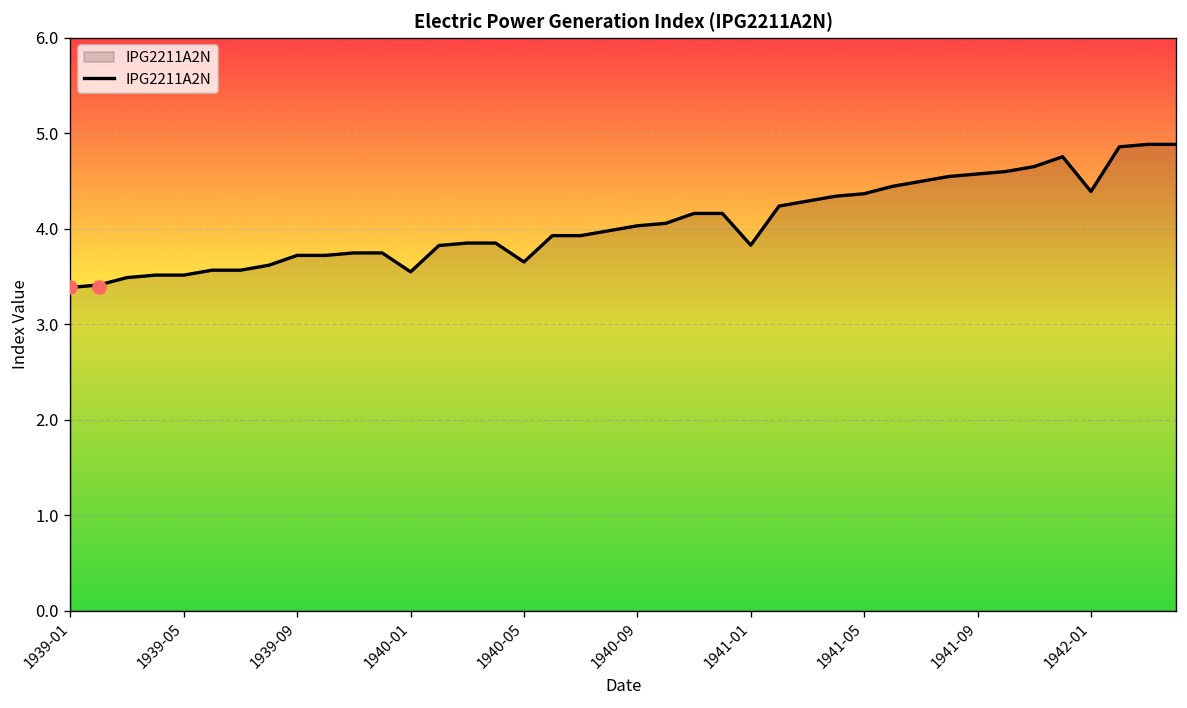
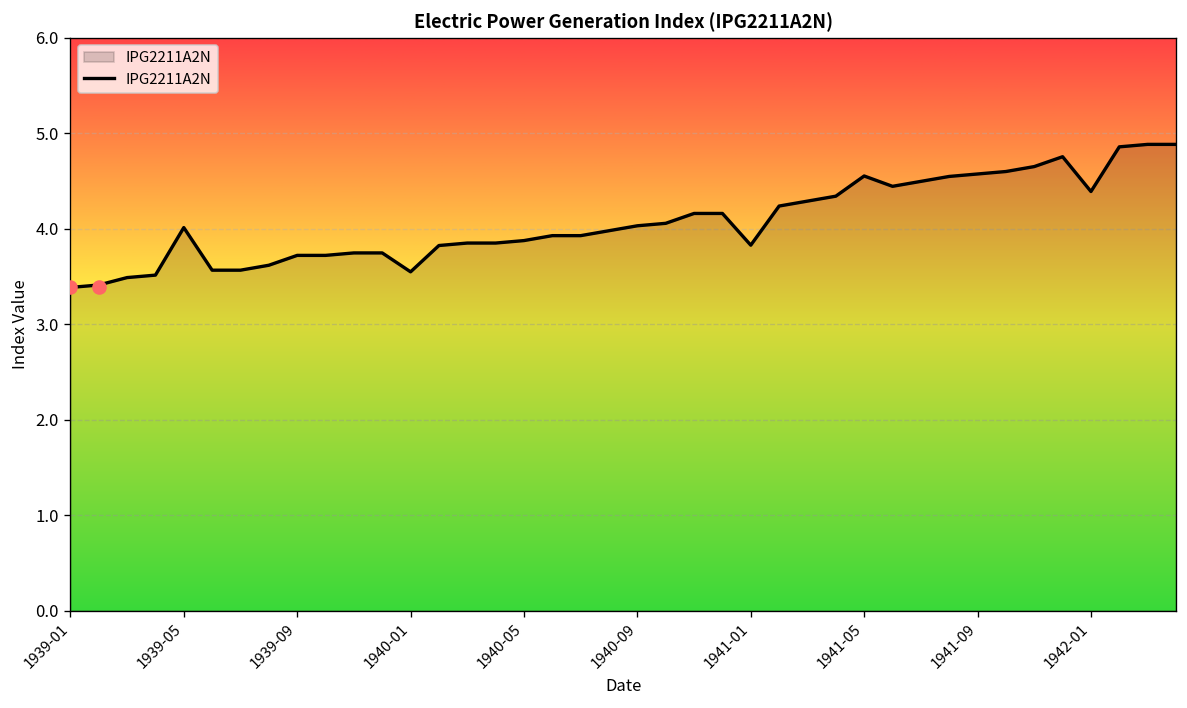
  {
    "IPG2211A2N": {
-     "1939-05": 3.5,
+     "1939-05": 4.0,
      "1939-09": 3.7,
      "1940-01": 3.5,
-     "1940-05": 3.7,
+     "1940-05": 3.9,
      "1940-09": 4.0,
      "1941-01": 3.8,
-     "1941-05": 4.4,
+     "1941-05": 4.6,
      "1941-09": 4.6,
      "1942-01": 4.4
    }
  }
